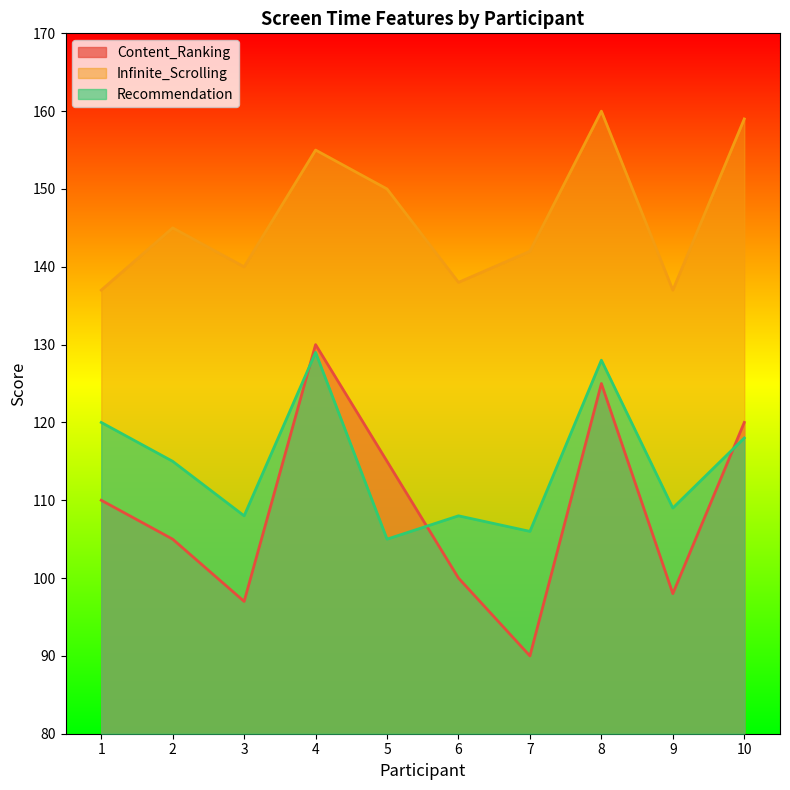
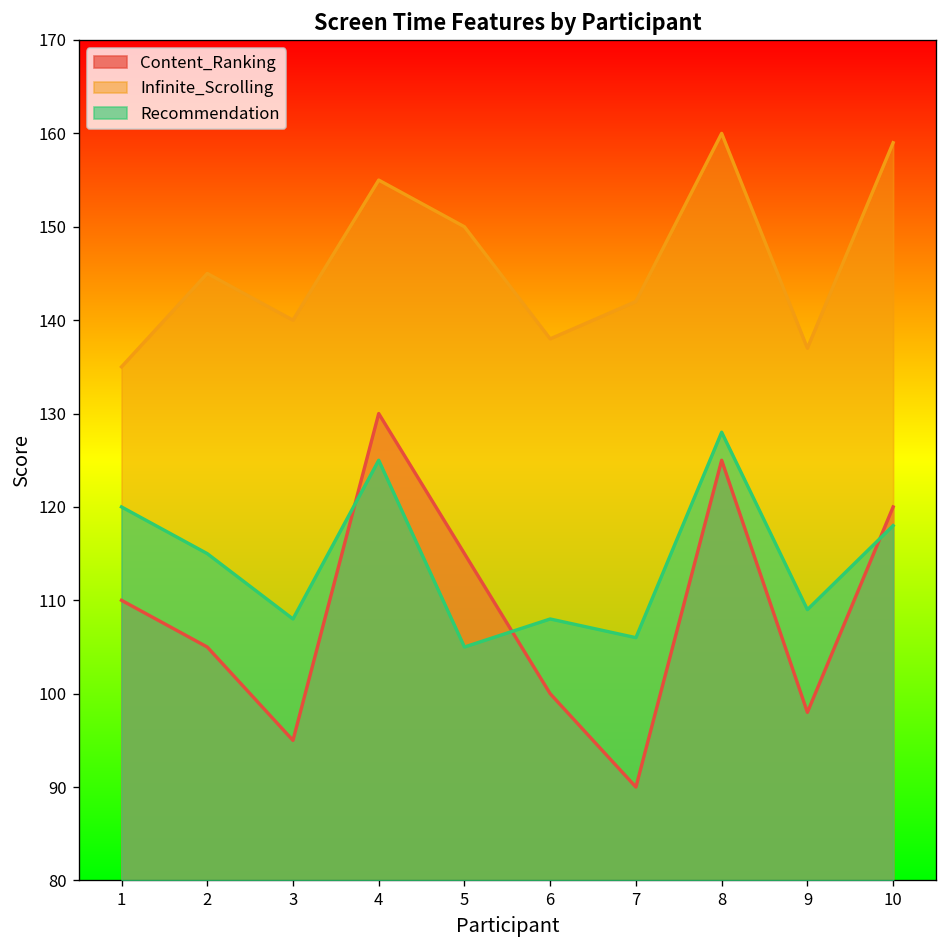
  {
    "Content_Ranking": {
      "1": 110,
      "2": 105,
-     "3": 97,
+     "3": 95,
      "4": 130,
      "5": 115,
      "6": 100,
      "7": 90,
      "8": 125,
      "9": 98,
      "10": 120
    },
    "Infinite_Scrolling": {
-     "1": 137,
+     "1": 135,
      "2": 145,
      "3": 140,
      "4": 155,
      "5": 150,
      "6": 138,
      "7": 142,
      "8": 160,
      "9": 137,
      "10": 159
    },
    "Recommendation": {
      "1": 120,
      "2": 115,
      "3": 108,
-     "4": 129,
+     "4": 125,
      "5": 105,
      "6": 108,
      "7": 106,
      "8": 128,
      "9": 109,
      "10": 118
    }
  }
